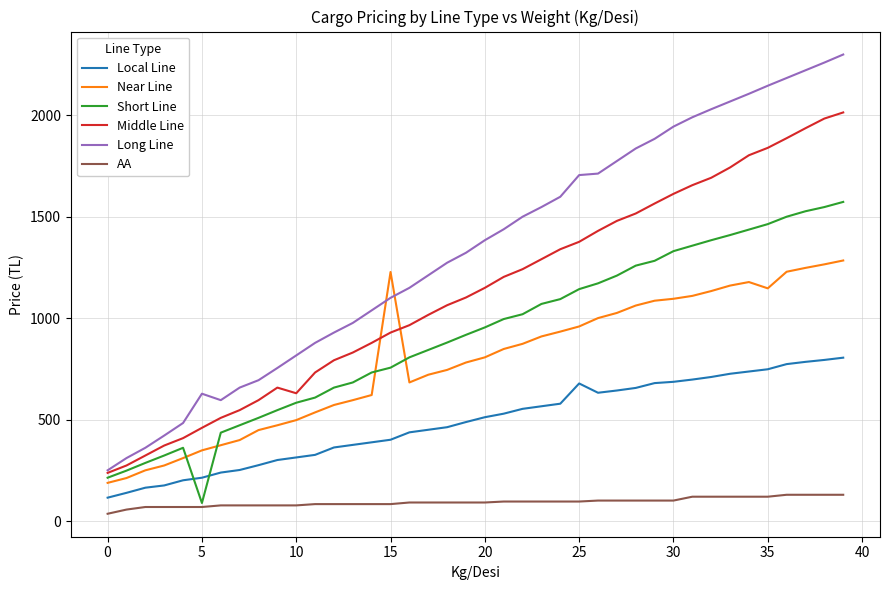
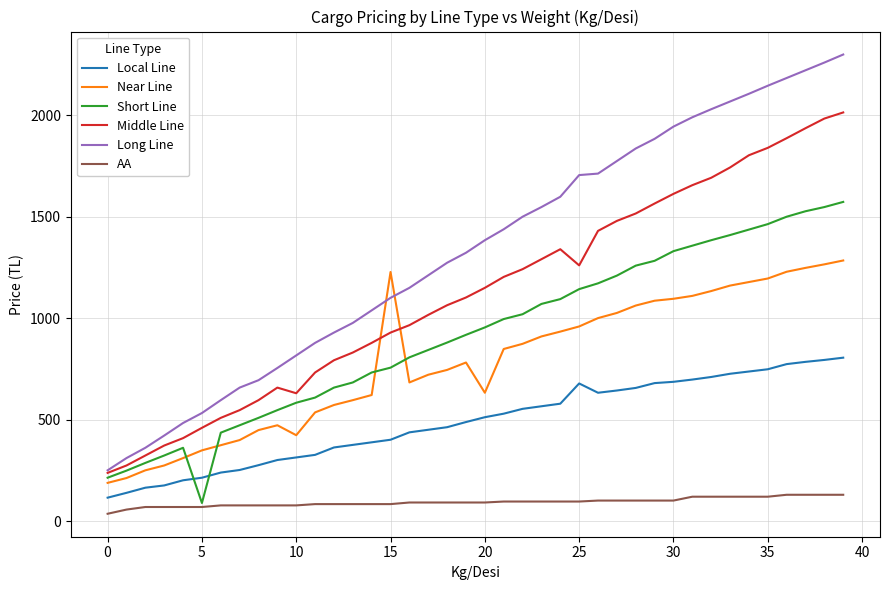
  {
    "Local Line": {
      "0": 120,
      "5": 210,
      "10": 310,
      "15": 400,
      "20": 510,
      "25": 680,
      "30": 690,
      "35": 750
    },
    "Near Line": {
      "0": 190,
      "5": 350,
-     "10": 500,
+     "10": 420,
      "15": 1230,
-     "20": 810,
+     "20": 630,
      "25": 960,
      "30": 1100,
-     "35": 1150
+     "35": 1200
    },
    "Short Line": {
      "0": 210,
      "5": 90,
      "10": 580,
      "15": 760,
      "20": 950,
      "25": 1140,
      "30": 1330,
      "35": 1460
    },
    "Middle Line": {
      "0": 240,
      "5": 460,
      "10": 630,
      "15": 930,
      "20": 1150,
-     "25": 1380,
+     "25": 1260,
      "30": 1610,
      "35": 1840
    },
    "Long Line": {
      "0": 250,
-     "5": 630,
+     "5": 530,
      "10": 820,
      "15": 1100,
      "20": 1380,
      "25": 1710,
      "30": 1940,
      "35": 2150
    },
    "AA": {
      "0": 40,
      "5": 70,
      "10": 80,
      "15": 80,
      "20": 90,
      "25": 100,
      "30": 100,
      "35": 120
    }
  }
